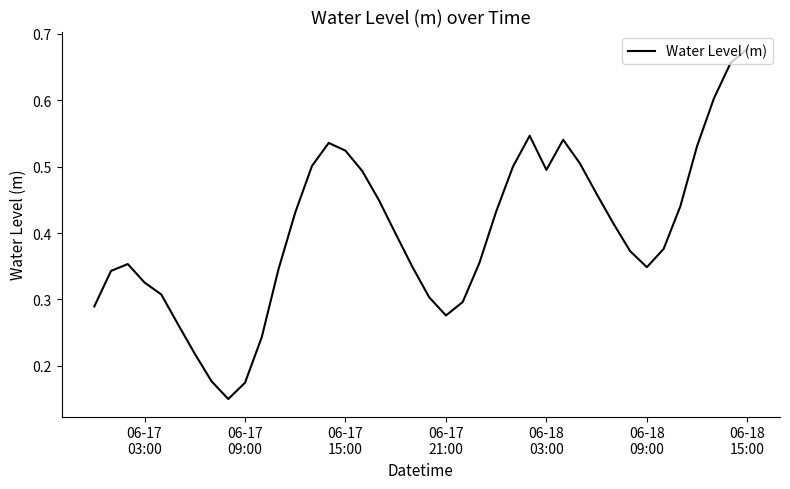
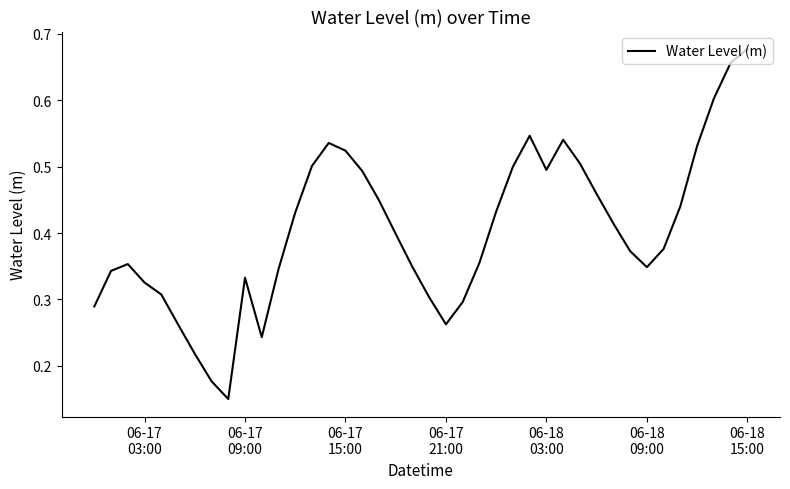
  {
    "06-17 03:00": 0.33,
-   "06-17 09:00": 0.17,
+   "06-17 09:00": 0.33,
    "06-17 15:00": 0.52,
-   "06-17 21:00": 0.28,
+   "06-17 21:00": 0.26,
    "06-18 03:00": 0.50,
    "06-18 09:00": 0.35
  }
